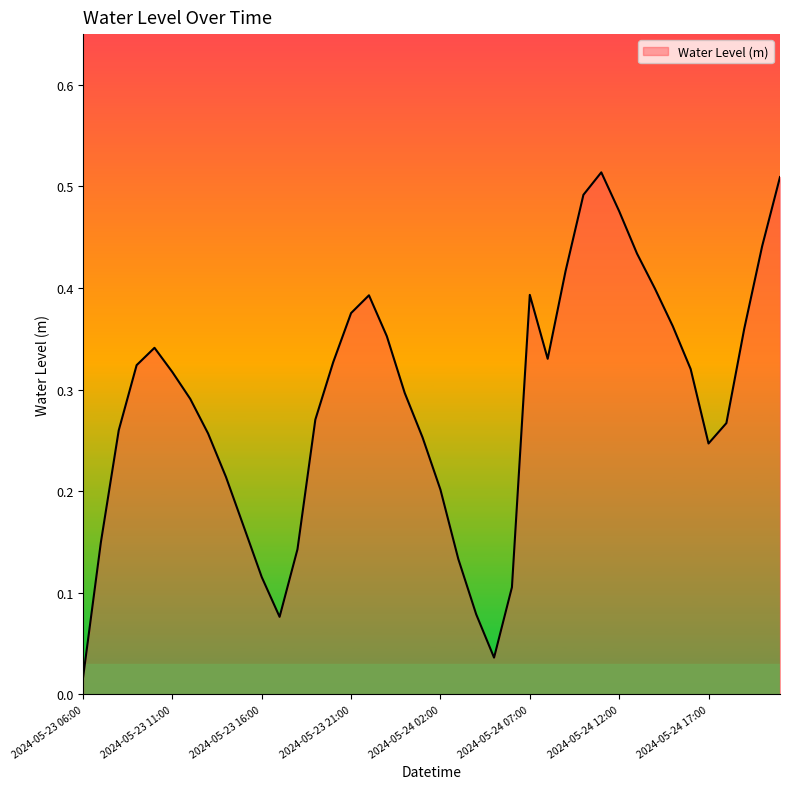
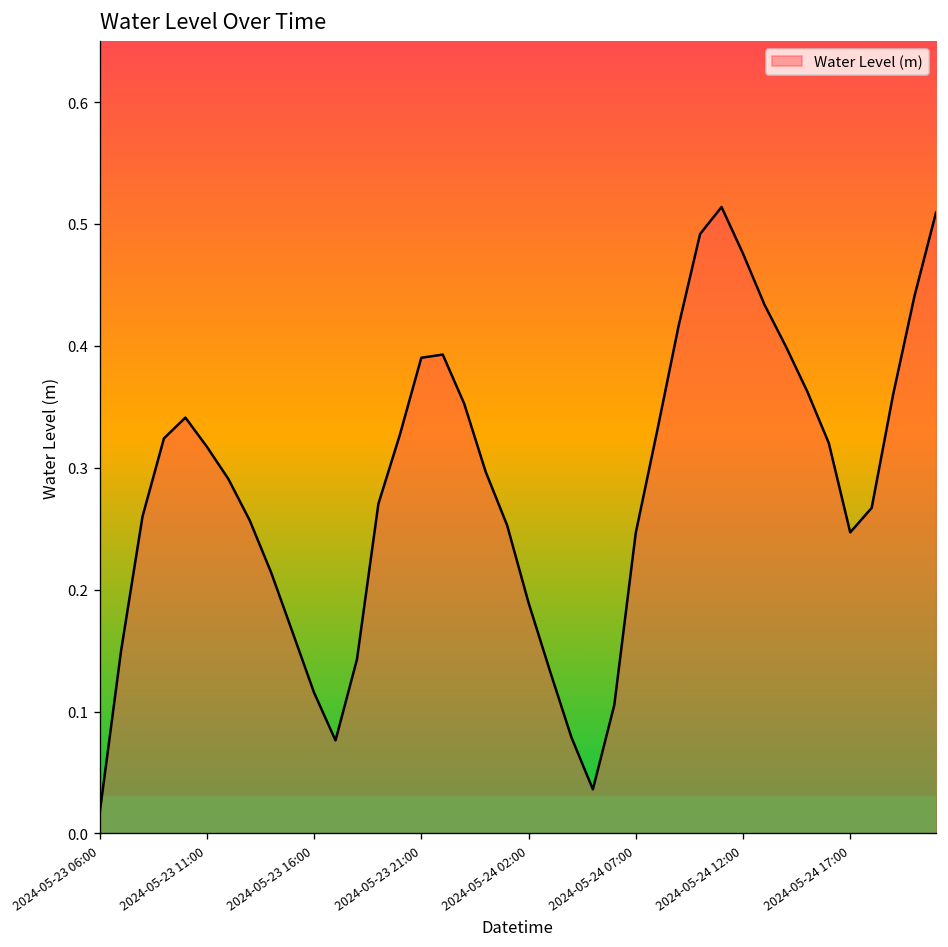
  {
    "2024-05-23 11:00": 0.317,
    "2024-05-23 16:00": 0.115,
-   "2024-05-23 21:00": 0.375,
-   "2024-05-24 02:00": 0.202,
-   "2024-05-24 07:00": 0.393,
+   "2024-05-23 21:00": 0.390,
+   "2024-05-24 02:00": 0.189,
+   "2024-05-24 07:00": 0.247,
    "2024-05-24 12:00": 0.476,
    "2024-05-24 17:00": 0.247
  }
